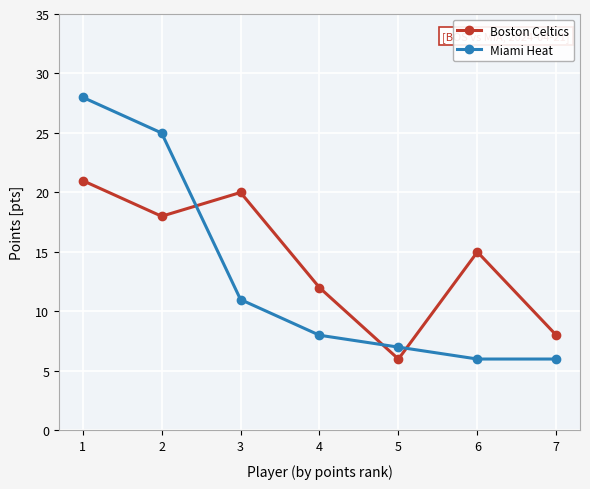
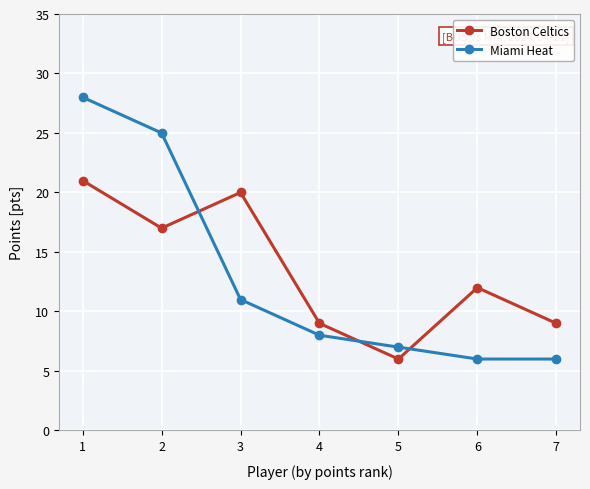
  {
    "Boston Celtics": {
      "1": 21,
-     "2": 18,
+     "2": 17,
      "3": 20,
-     "4": 12,
+     "4": 9,
      "5": 6,
-     "6": 15,
-     "7": 8
+     "6": 12,
+     "7": 9
    },
    "Miami Heat": {
      "1": 28,
      "2": 25,
      "3": 11,
      "4": 8,
      "5": 7,
      "6": 6,
      "7": 6
    }
  }
